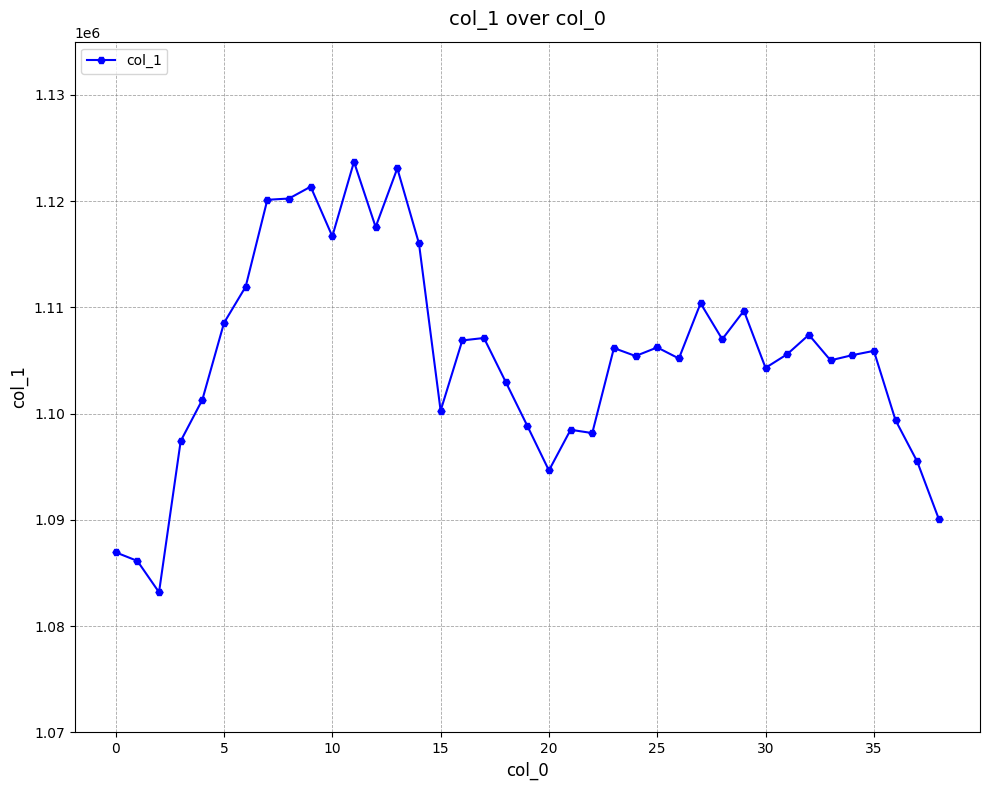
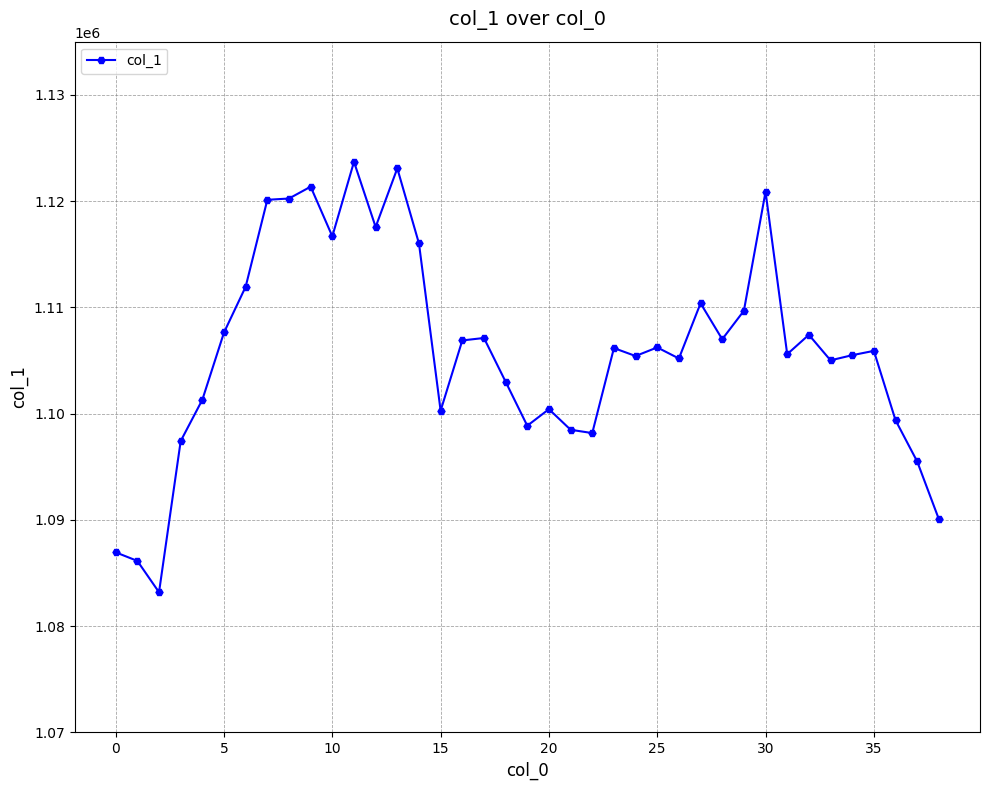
  {
    "0": 1086900,
-   "5": 1108500,
+   "5": 1107600,
    "10": 1116700,
    "15": 1100300,
-   "20": 1094700,
+   "20": 1100400,
    "25": 1106200,
-   "30": 1104300,
+   "30": 1120900,
    "35": 1105900
  }
